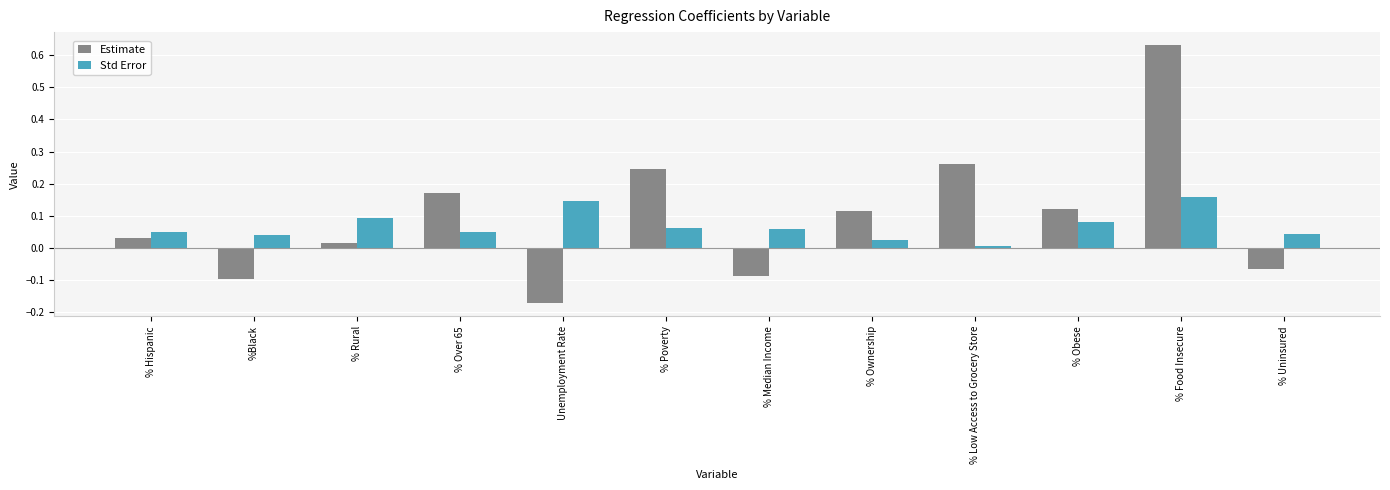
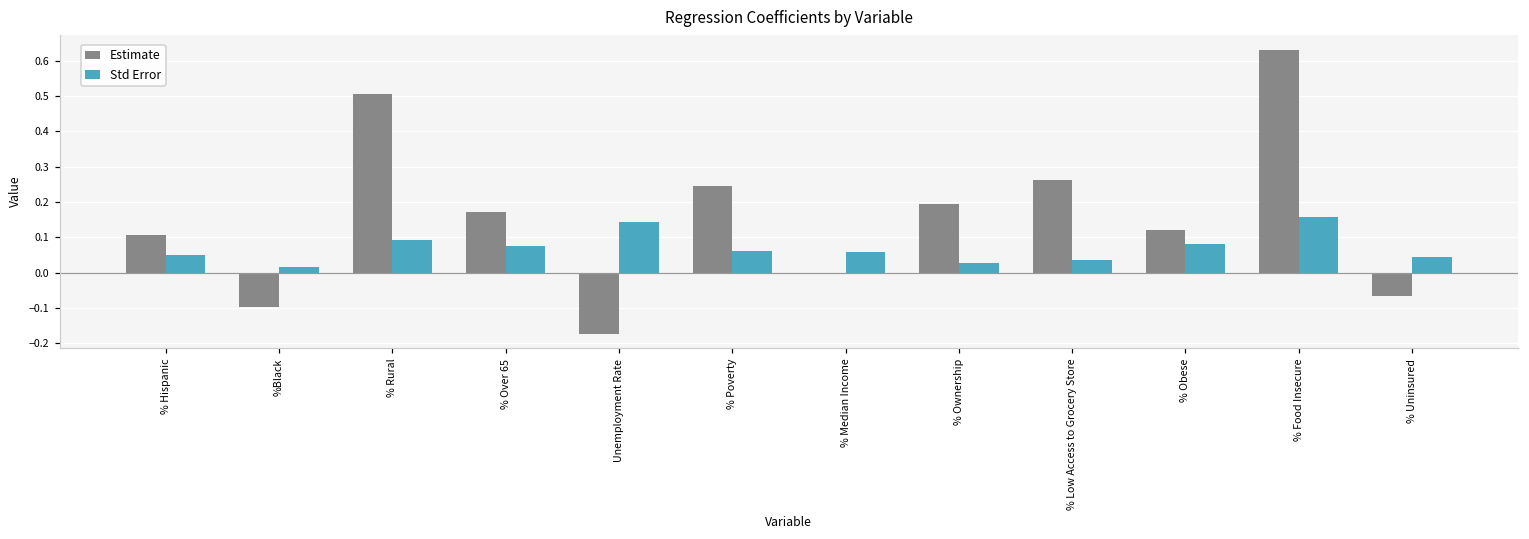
  {
    "Estimate": {
-     "% Hispanic": 0.03,
+     "% Hispanic": 0.11,
      "%Black": -0.10,
-     "% Rural": 0.01,
+     "% Rural": 0.51,
      "% Over 65": 0.17,
      "Unemployment Rate": -0.17,
      "% Poverty": 0.24,
-     "% Median Income": -0.09,
-     "% Ownership": 0.12,
+     "% Median Income": 0.00,
+     "% Ownership": 0.19,
      "% Low Access to Grocery Store": 0.26,
      "% Obese": 0.12,
      "% Food Insecure": 0.63,
      "% Uninsured": -0.07
    },
    "Std Error": {
      "% Hispanic": 0.05,
-     "%Black": 0.04,
+     "%Black": 0.02,
      "% Rural": 0.09,
-     "% Over 65": 0.05,
+     "% Over 65": 0.07,
      "Unemployment Rate": 0.14,
      "% Poverty": 0.06,
      "% Median Income": 0.06,
      "% Ownership": 0.03,
-     "% Low Access to Grocery Store": 0.01,
+     "% Low Access to Grocery Store": 0.04,
      "% Obese": 0.08,
      "% Food Insecure": 0.16,
      "% Uninsured": 0.04
    }
  }
